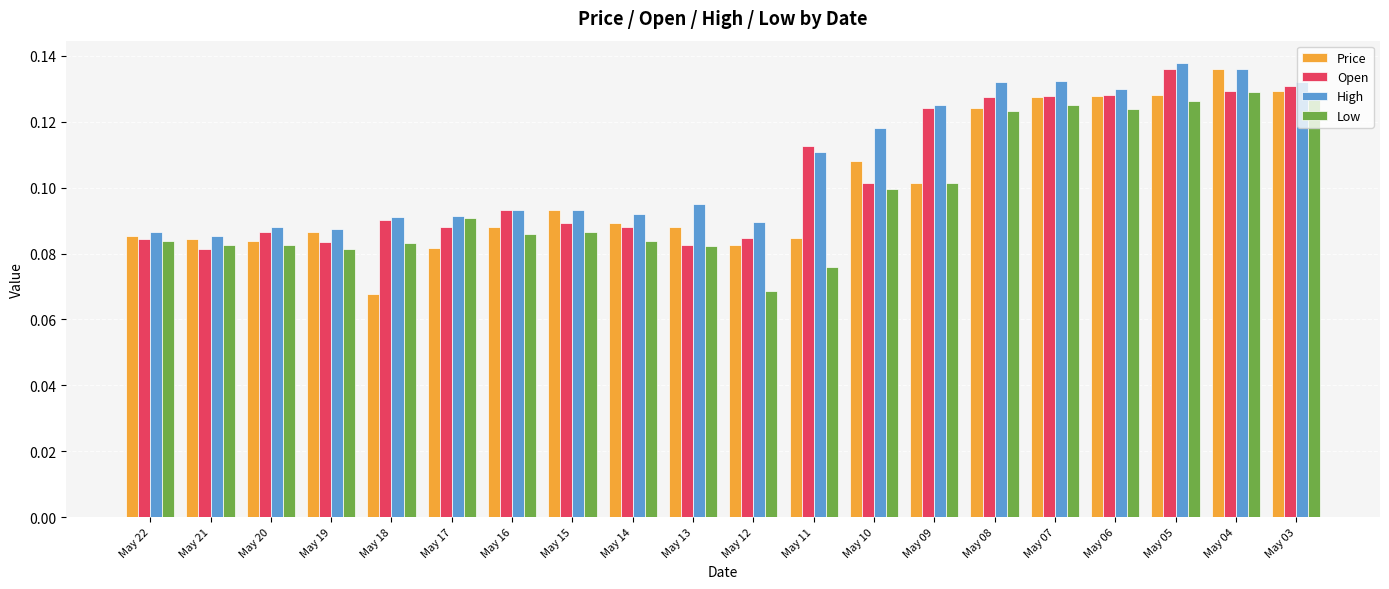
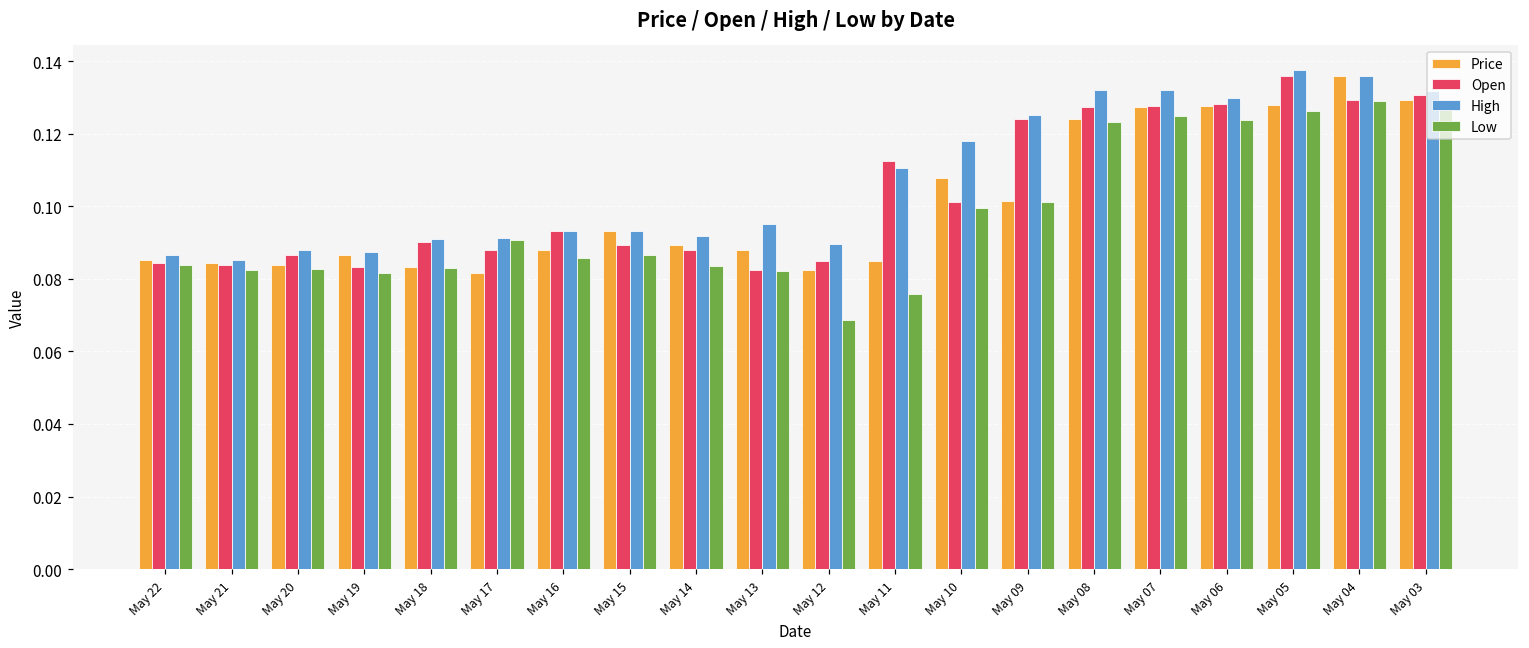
  {
    "Price": {
      "May 22": 0.085,
      "May 21": 0.084,
      "May 20": 0.084,
      "May 19": 0.087,
-     "May 18": 0.068,
+     "May 18": 0.083,
      "May 17": 0.082,
      "May 16": 0.088,
      "May 15": 0.093,
      "May 14": 0.089,
      "May 13": 0.088,
      "May 12": 0.082,
      "May 11": 0.085,
      "May 10": 0.108,
      "May 09": 0.101,
      "May 08": 0.124,
      "May 07": 0.127,
      "May 06": 0.128,
      "May 05": 0.128,
      "May 04": 0.136,
      "May 03": 0.129
    },
    "Open": {
      "May 22": 0.084,
-     "May 21": 0.081,
+     "May 21": 0.084,
      "May 20": 0.087,
      "May 19": 0.083,
      "May 18": 0.090,
      "May 17": 0.088,
      "May 16": 0.093,
      "May 15": 0.089,
      "May 14": 0.088,
      "May 13": 0.082,
      "May 12": 0.085,
      "May 11": 0.113,
      "May 10": 0.101,
      "May 09": 0.124,
      "May 08": 0.127,
      "May 07": 0.128,
      "May 06": 0.128,
      "May 05": 0.136,
      "May 04": 0.129,
      "May 03": 0.131
    },
    "High": {
      "May 22": 0.087,
      "May 21": 0.085,
      "May 20": 0.088,
      "May 19": 0.087,
      "May 18": 0.091,
      "May 17": 0.091,
      "May 16": 0.093,
      "May 15": 0.093,
      "May 14": 0.092,
      "May 13": 0.095,
      "May 12": 0.090,
      "May 11": 0.111,
      "May 10": 0.118,
      "May 09": 0.125,
      "May 08": 0.132,
      "May 07": 0.132,
      "May 06": 0.130,
      "May 05": 0.138,
      "May 04": 0.136
    },
    "Low": {
      "May 22": 0.084,
      "May 21": 0.083,
      "May 20": 0.083,
      "May 19": 0.082,
      "May 18": 0.083,
      "May 17": 0.091,
      "May 16": 0.086,
      "May 15": 0.087,
      "May 14": 0.084,
      "May 13": 0.082,
      "May 12": 0.069,
      "May 11": 0.076,
      "May 10": 0.100,
      "May 09": 0.101,
      "May 08": 0.123,
      "May 07": 0.125,
      "May 06": 0.124,
      "May 05": 0.126,
      "May 04": 0.129
    }
  }
